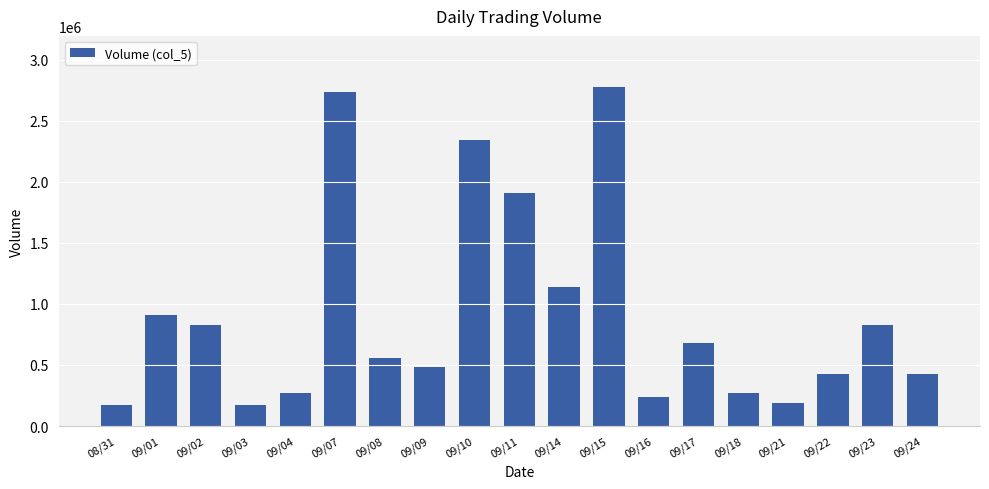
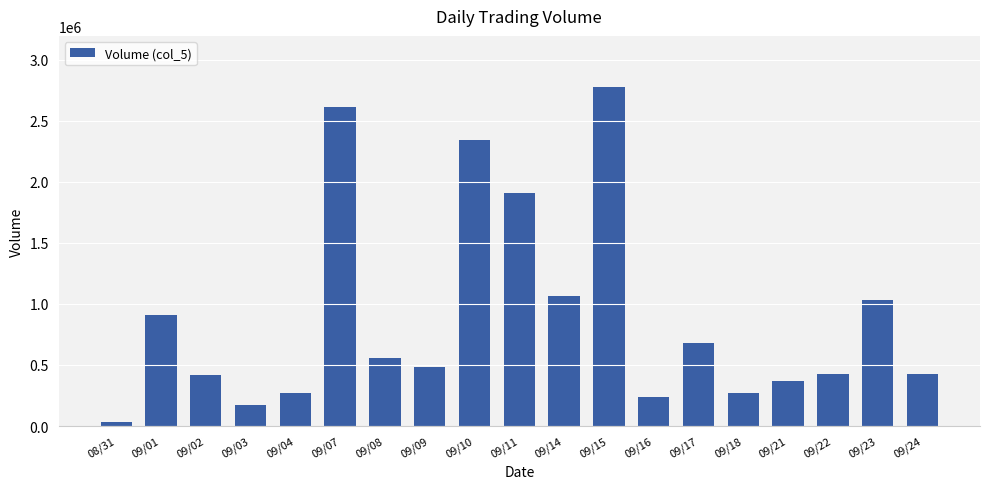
  {
-   "08/31": 180000,
+   "08/31": 40000,
    "09/01": 910000,
-   "09/02": 830000,
+   "09/02": 420000,
    "09/03": 170000,
    "09/04": 270000,
-   "09/07": 2740000,
+   "09/07": 2610000,
    "09/08": 560000,
    "09/09": 480000,
    "09/10": 2340000,
    "09/11": 1910000,
-   "09/14": 1140000,
+   "09/14": 1070000,
    "09/15": 2780000,
    "09/16": 230000,
    "09/17": 680000,
    "09/18": 270000,
-   "09/21": 190000,
+   "09/21": 370000,
    "09/22": 420000,
-   "09/23": 830000,
+   "09/23": 1030000,
    "09/24": 420000
  }
